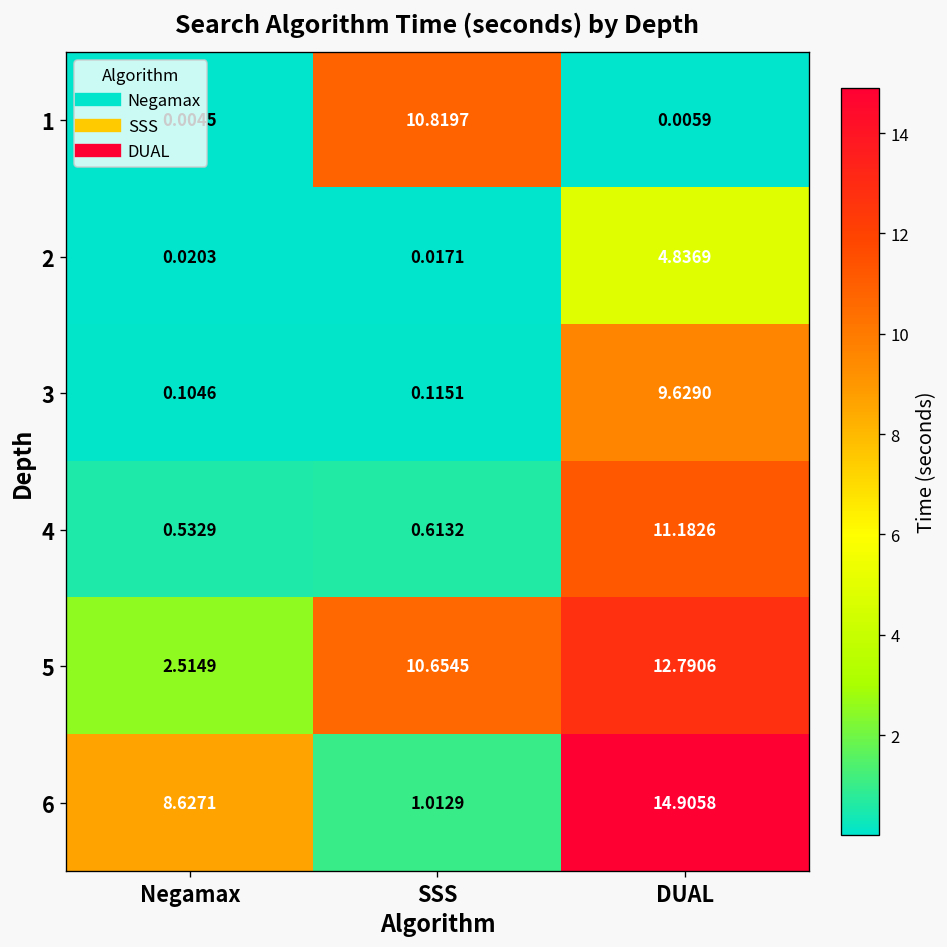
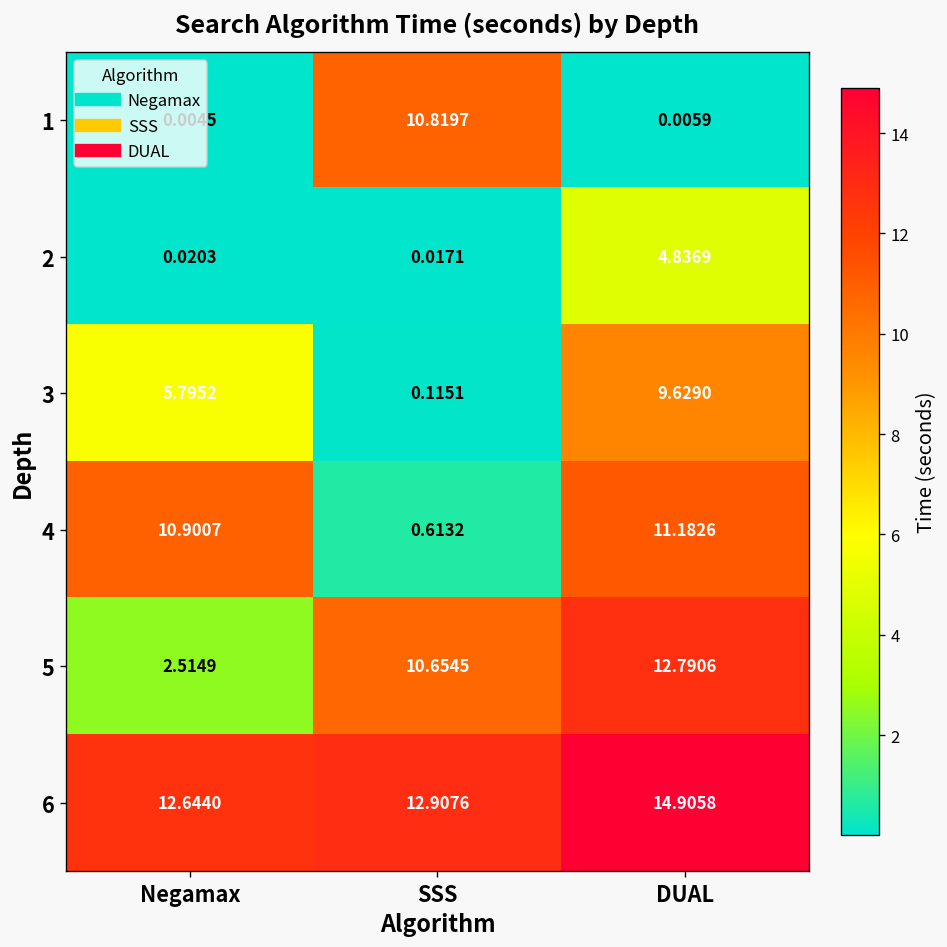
  {
    "1": {
      "SSS": 10.8197,
      "DUAL": 0.0059
    },
    "2": {
      "Negamax": 0.0203,
      "SSS": 0.0171,
      "DUAL": 4.8369
    },
    "3": {
-     "Negamax": 0.1046,
+     "Negamax": 5.7952,
      "SSS": 0.1151,
      "DUAL": 9.6290
    },
    "4": {
-     "Negamax": 0.5329,
+     "Negamax": 10.9007,
      "SSS": 0.6132,
      "DUAL": 11.1826
    },
    "5": {
      "Negamax": 2.5149,
      "SSS": 10.6545,
      "DUAL": 12.7906
    },
    "6": {
-     "Negamax": 8.6271,
-     "SSS": 1.0129,
+     "Negamax": 12.6440,
+     "SSS": 12.9076,
      "DUAL": 14.9058
    }
  }
